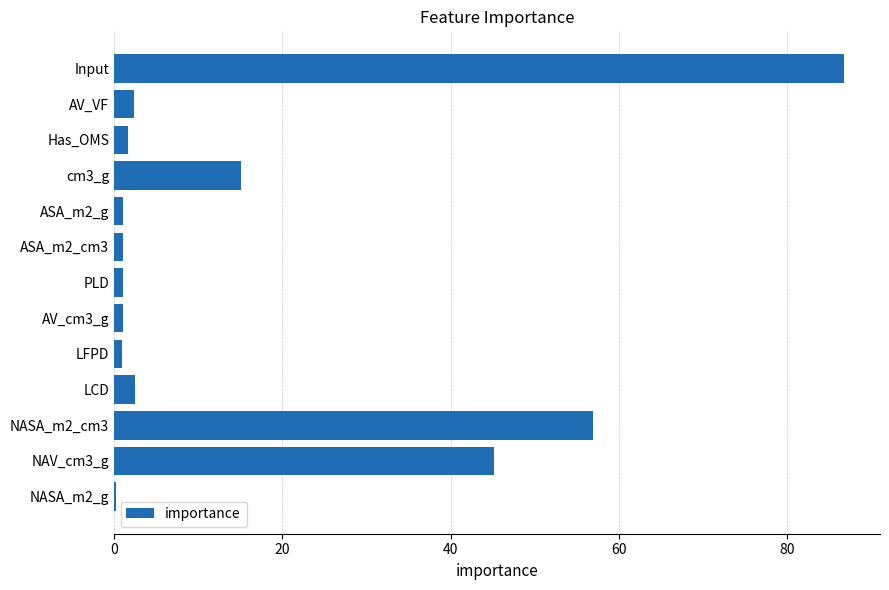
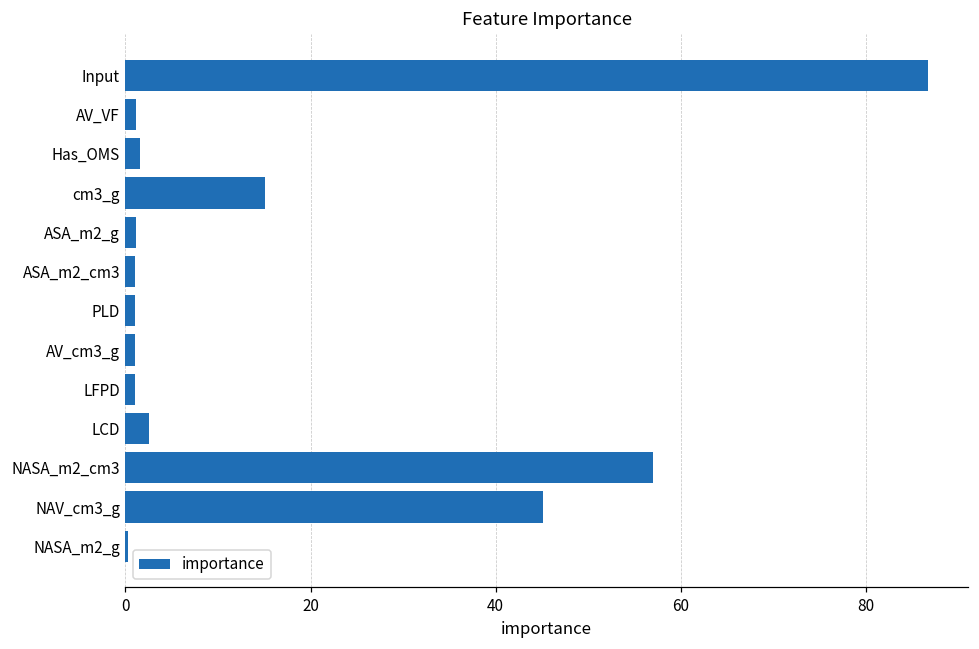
  {
    "Input": 87,
-   "AV_VF": 2,
+   "AV_VF": 1,
    "Has_OMS": 2,
    "cm3_g": 15,
    "ASA_m2_g": 1,
    "ASA_m2_cm3": 1,
    "PLD": 1,
    "AV_cm3_g": 1,
    "LFPD": 1,
    "LCD": 3,
    "NASA_m2_cm3": 57,
    "NAV_cm3_g": 45
  }
